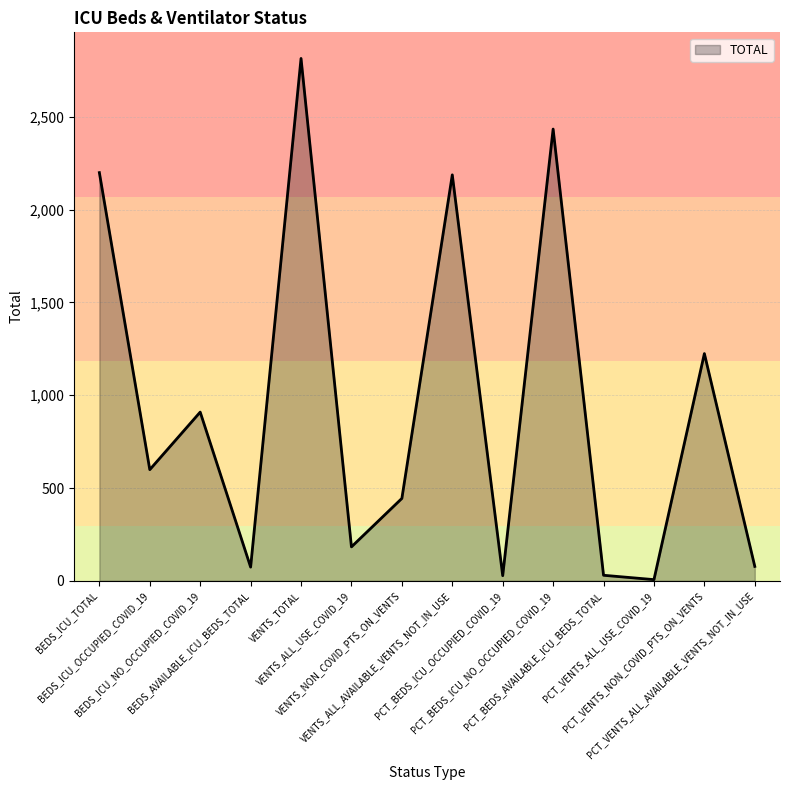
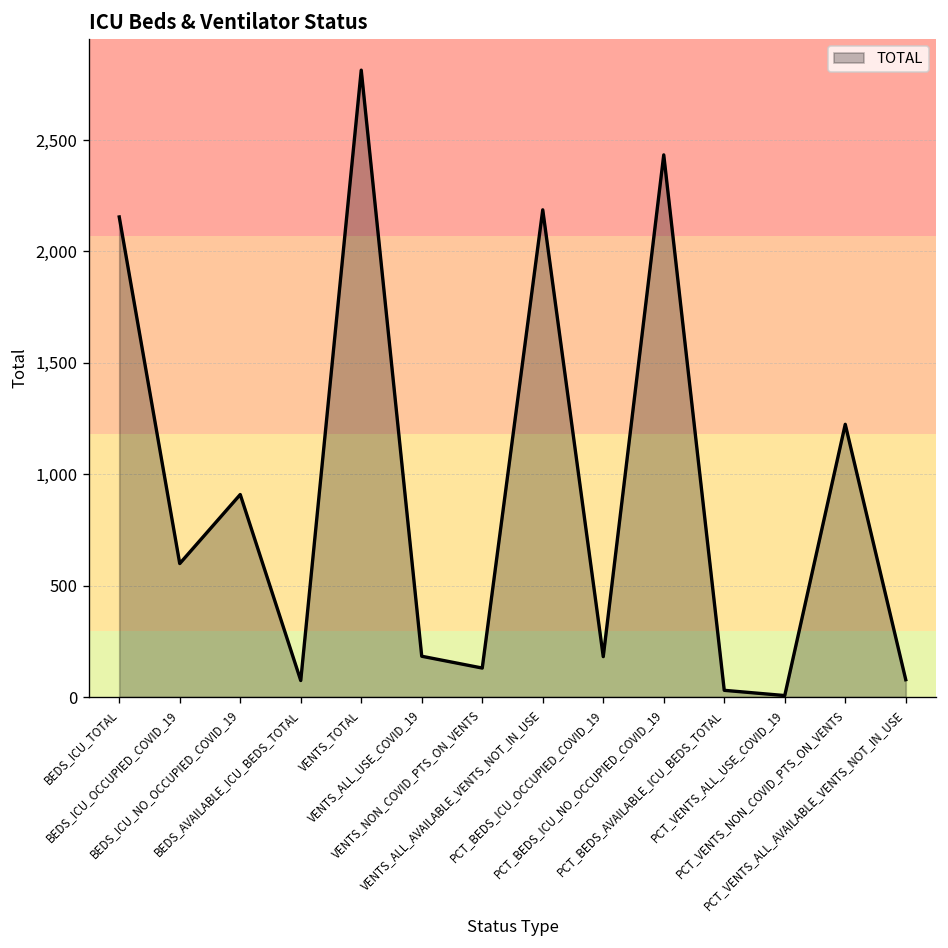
  {
-   "BEDS_ICU_TOTAL": "2,200",
+   "BEDS_ICU_TOTAL": "2,160",
    "BEDS_ICU_OCCUPIED_COVID_19": "600",
    "BEDS_ICU_NO_OCCUPIED_COVID_19": "910",
    "BEDS_AVAILABLE_ICU_BEDS_TOTAL": "70",
    "VENTS_TOTAL": "2,810",
    "VENTS_ALL_USE_COVID_19": "180",
-   "VENTS_NON_COVID_PTS_ON_VENTS": "440",
+   "VENTS_NON_COVID_PTS_ON_VENTS": "130",
    "VENTS_ALL_AVAILABLE_VENTS_NOT_IN_USE": "2,190",
-   "PCT_BEDS_ICU_OCCUPIED_COVID_19": "30",
+   "PCT_BEDS_ICU_OCCUPIED_COVID_19": "180",
    "PCT_BEDS_ICU_NO_OCCUPIED_COVID_19": "2,430",
    "PCT_BEDS_AVAILABLE_ICU_BEDS_TOTAL": "30",
    "PCT_VENTS_ALL_USE_COVID_19": "10",
    "PCT_VENTS_NON_COVID_PTS_ON_VENTS": "1,220",
    "PCT_VENTS_ALL_AVAILABLE_VENTS_NOT_IN_USE": "80"
  }
